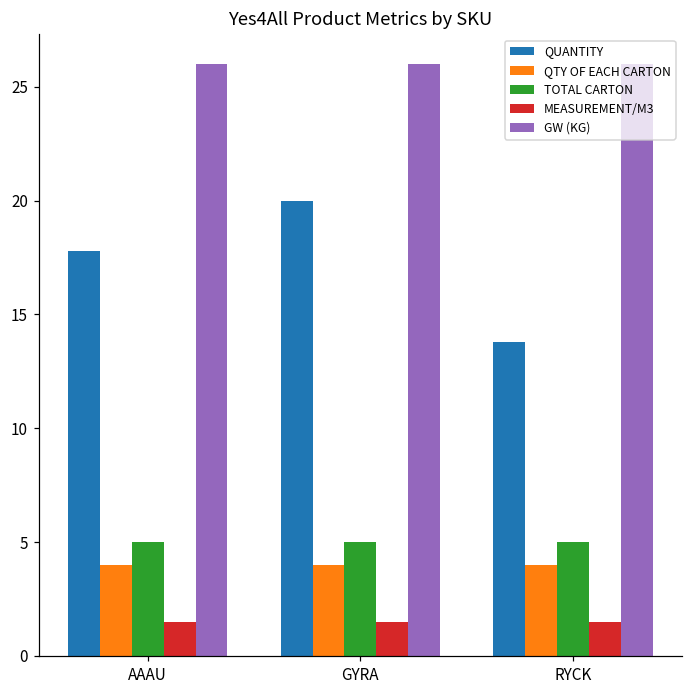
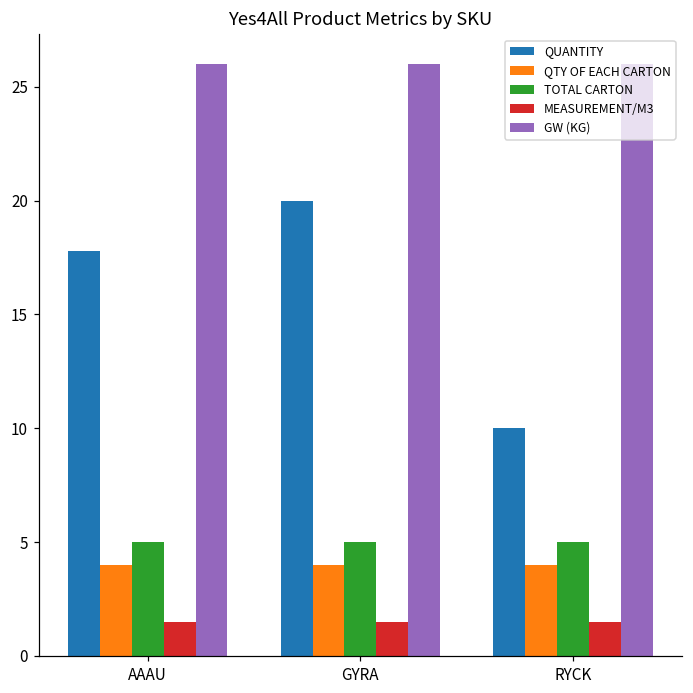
  {
    "QUANTITY": {
      "AAAU": 17.8,
      "GYRA": 20.0,
-     "RYCK": 13.8
+     "RYCK": 10.0
    },
    "QTY OF EACH CARTON": {
      "AAAU": 4.0,
      "GYRA": 4.0,
      "RYCK": 4.0
    },
    "TOTAL CARTON": {
      "AAAU": 5.0,
      "GYRA": 5.0,
      "RYCK": 5.0
    },
    "MEASUREMENT/M3": {
      "AAAU": 1.5,
      "GYRA": 1.5,
      "RYCK": 1.5
    },
    "GW (KG)": {
      "AAAU": 26.0,
      "GYRA": 26.0
    }
  }
